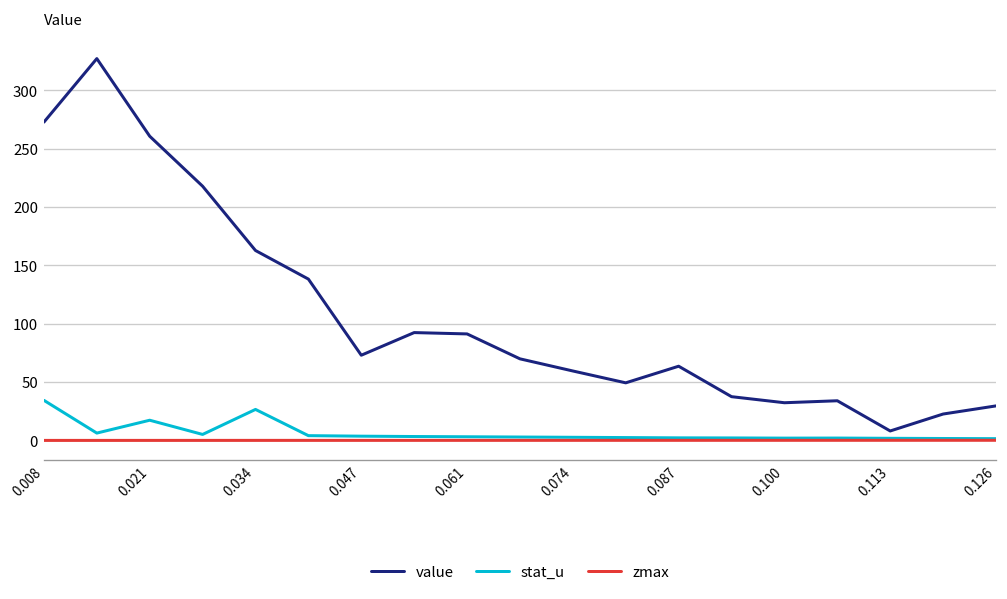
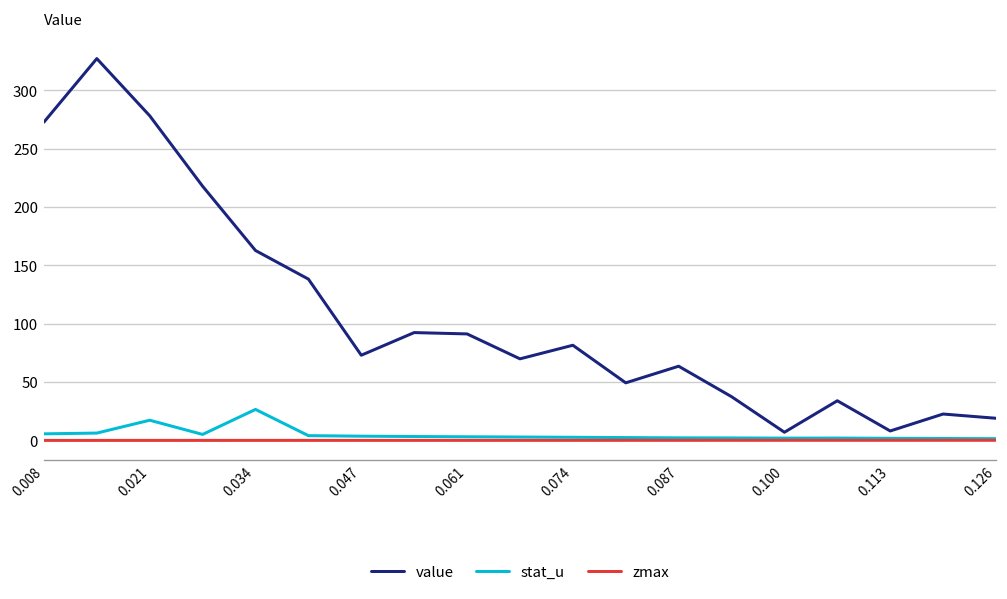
  {
    "value": {
      "0.008": 270,
-     "0.021": 260,
+     "0.021": 280,
      "0.034": 160,
      "0.047": 70,
      "0.061": 90,
-     "0.074": 60,
+     "0.074": 80,
      "0.087": 60,
-     "0.100": 30,
+     "0.100": 10,
      "0.113": 10,
-     "0.126": 30
+     "0.126": 20
    },
    "stat_u": {
-     "0.008": 30,
+     "0.008": 10,
      "0.021": 20,
      "0.034": 30,
      "0.047": 0,
      "0.061": 0
    },
    "zmax": {
      "0.008": 0,
      "0.021": 0,
      "0.034": 0,
      "0.047": 0,
      "0.061": 0
    }
  }
